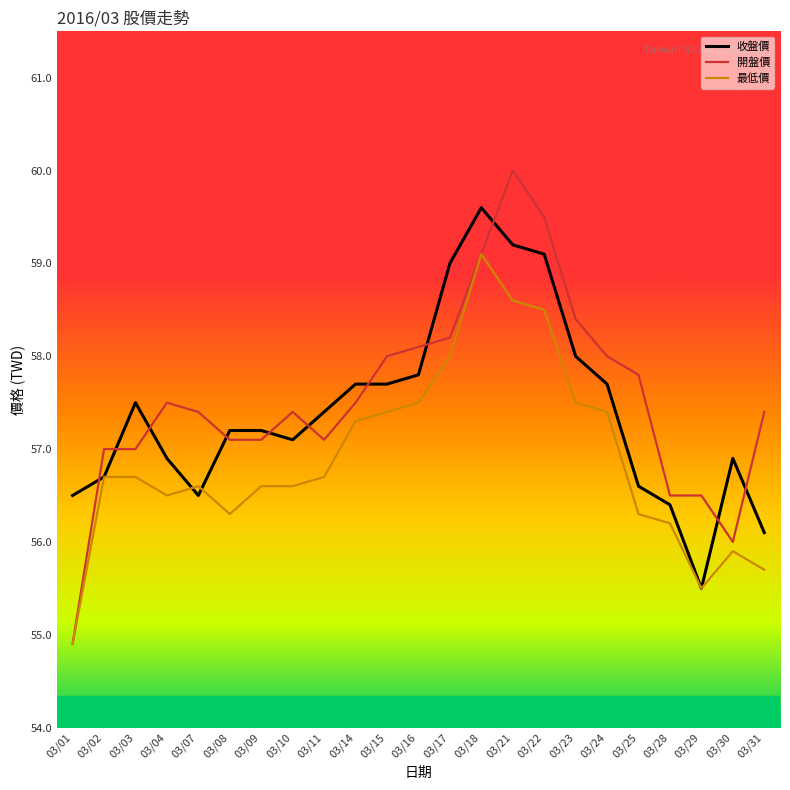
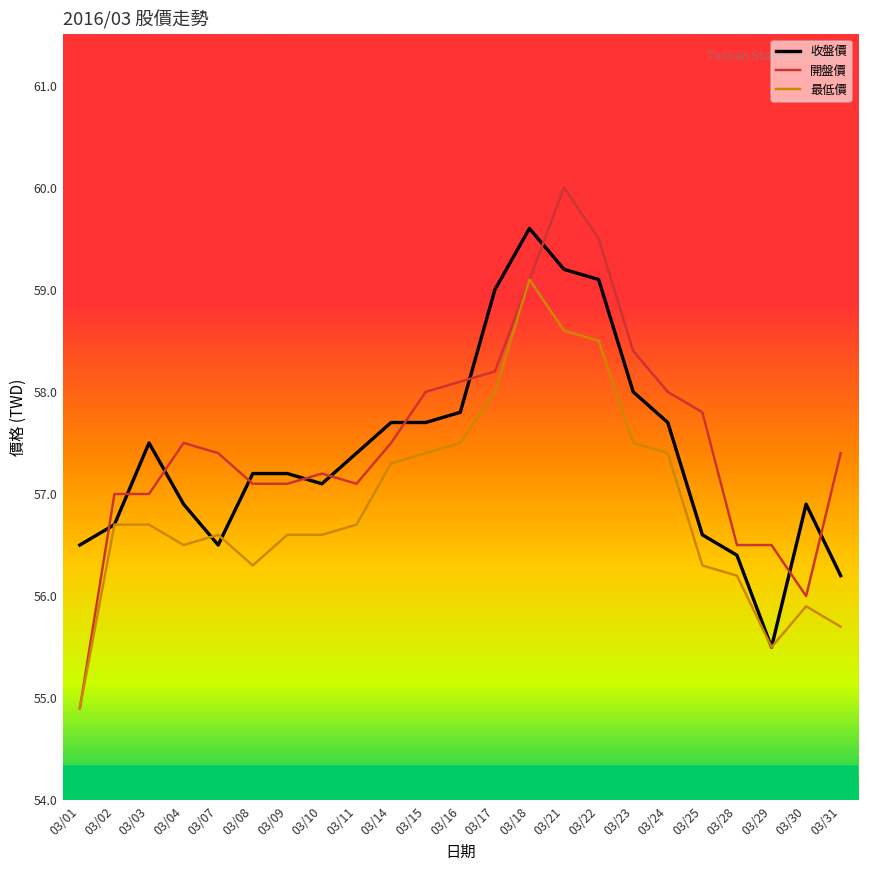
  {
    "收盤價": {
      "03/01": 56.5,
      "03/03": 57.5,
      "03/04": 56.9,
      "03/07": 56.5,
      "03/08": 57.2,
      "03/09": 57.2,
      "03/10": 57.1,
      "03/11": 57.4,
      "03/14": 57.7,
      "03/15": 57.7,
      "03/16": 57.8,
      "03/17": 59.0,
      "03/18": 59.6,
      "03/21": 59.2,
      "03/22": 59.1,
      "03/23": 58.0,
      "03/24": 57.7,
      "03/25": 56.6,
      "03/28": 56.4,
      "03/30": 56.9,
-     "03/31": 56.1
+     "03/31": 56.2
    },
    "開盤價": {
      "03/02": 57.0,
      "03/03": 57.0,
      "03/04": 57.5,
      "03/07": 57.4,
      "03/08": 57.1,
      "03/09": 57.1,
-     "03/10": 57.4,
+     "03/10": 57.2,
      "03/11": 57.1,
      "03/14": 57.5,
      "03/15": 58.0,
      "03/16": 58.1,
      "03/17": 58.2,
      "03/21": 60.0,
      "03/22": 59.5,
      "03/23": 58.4,
      "03/24": 58.0,
      "03/25": 57.8,
      "03/28": 56.5,
      "03/29": 56.5,
      "03/30": 56.0,
      "03/31": 57.4
    },
    "最低價": {
      "03/03": 56.7,
      "03/04": 56.5,
      "03/07": 56.6,
      "03/08": 56.3,
      "03/09": 56.6,
      "03/10": 56.6,
      "03/11": 56.7,
      "03/14": 57.3,
      "03/15": 57.4,
      "03/16": 57.5,
      "03/17": 58.0,
      "03/21": 58.6,
      "03/22": 58.5,
      "03/23": 57.5,
      "03/24": 57.4,
      "03/25": 56.3,
      "03/28": 56.2,
      "03/30": 55.9,
      "03/31": 55.7
    }
  }
